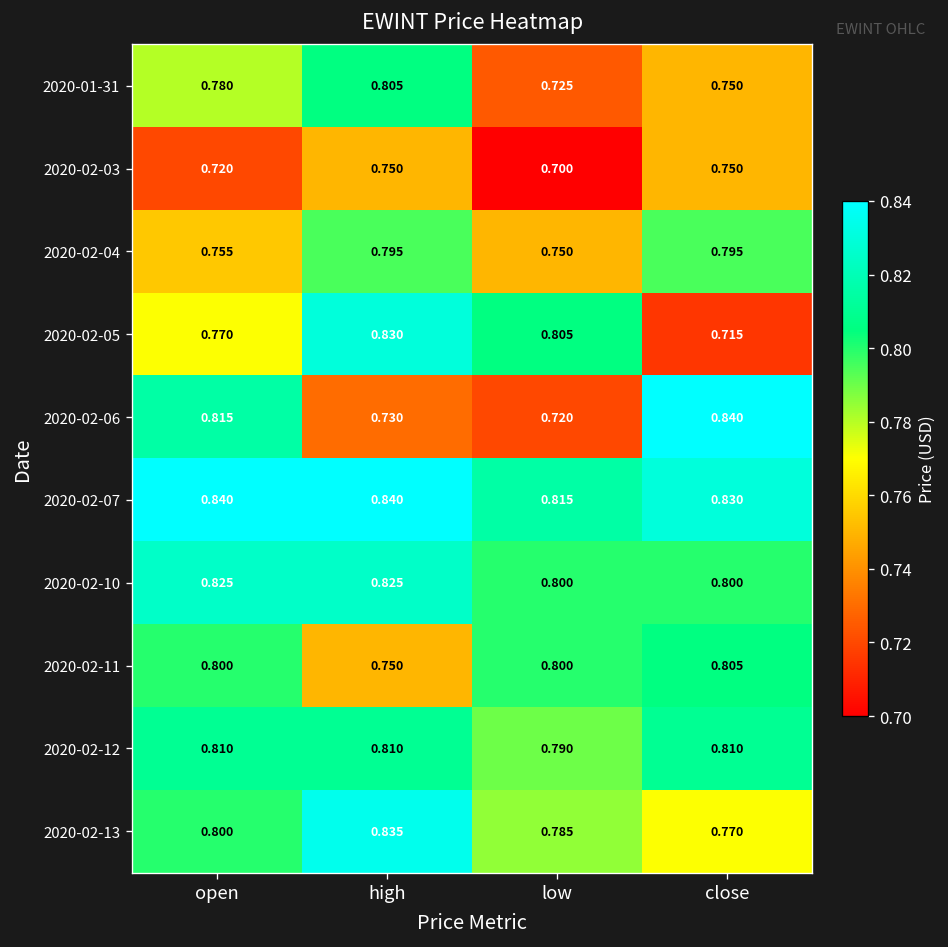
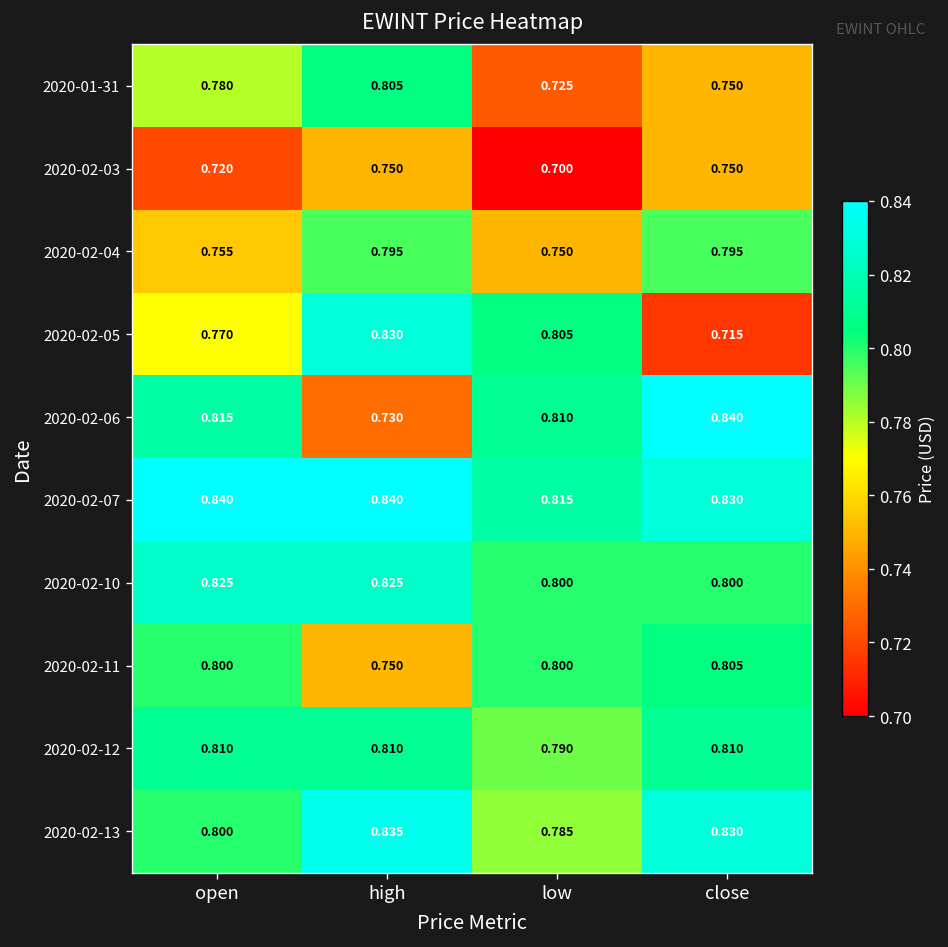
  {
    "2020-01-31": {
      "open": 0.780,
      "high": 0.805,
      "low": 0.725,
      "close": 0.750
    },
    "2020-02-03": {
      "open": 0.720,
      "high": 0.750,
      "low": 0.700,
      "close": 0.750
    },
    "2020-02-04": {
      "open": 0.755,
      "high": 0.795,
      "low": 0.750,
      "close": 0.795
    },
    "2020-02-05": {
      "open": 0.770,
      "high": 0.830,
      "low": 0.805,
      "close": 0.715
    },
    "2020-02-06": {
      "open": 0.815,
      "high": 0.730,
-     "low": 0.720,
+     "low": 0.810,
      "close": 0.840
    },
    "2020-02-07": {
      "open": 0.840,
      "high": 0.840,
      "low": 0.815,
      "close": 0.830
    },
    "2020-02-10": {
      "open": 0.825,
      "high": 0.825,
      "low": 0.800,
      "close": 0.800
    },
    "2020-02-11": {
      "open": 0.800,
      "high": 0.750,
      "low": 0.800,
      "close": 0.805
    },
    "2020-02-12": {
      "open": 0.810,
      "high": 0.810,
      "low": 0.790,
      "close": 0.810
    },
    "2020-02-13": {
      "open": 0.800,
      "high": 0.835,
      "low": 0.785,
-     "close": 0.770
+     "close": 0.830
    }
  }
